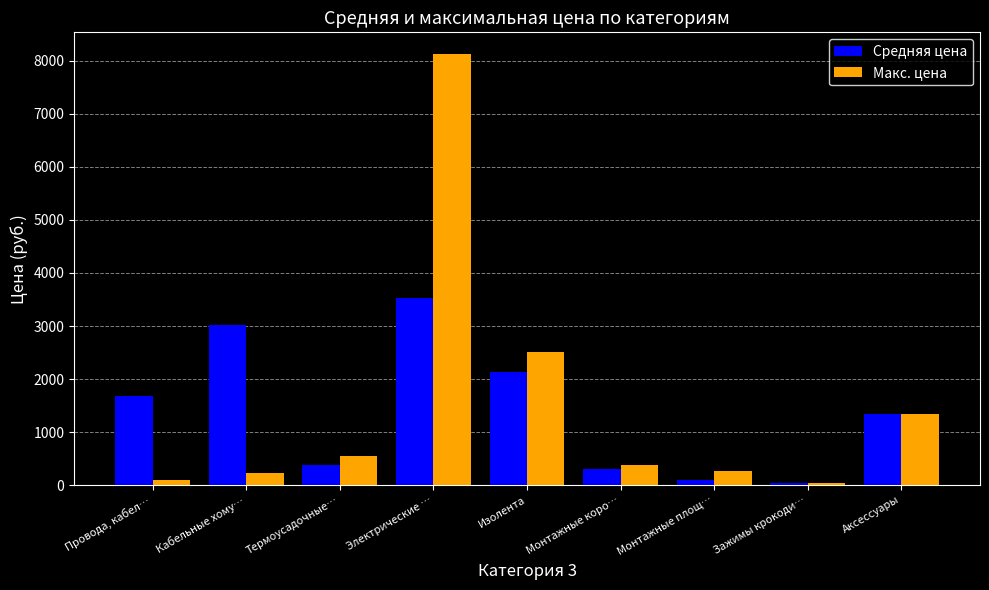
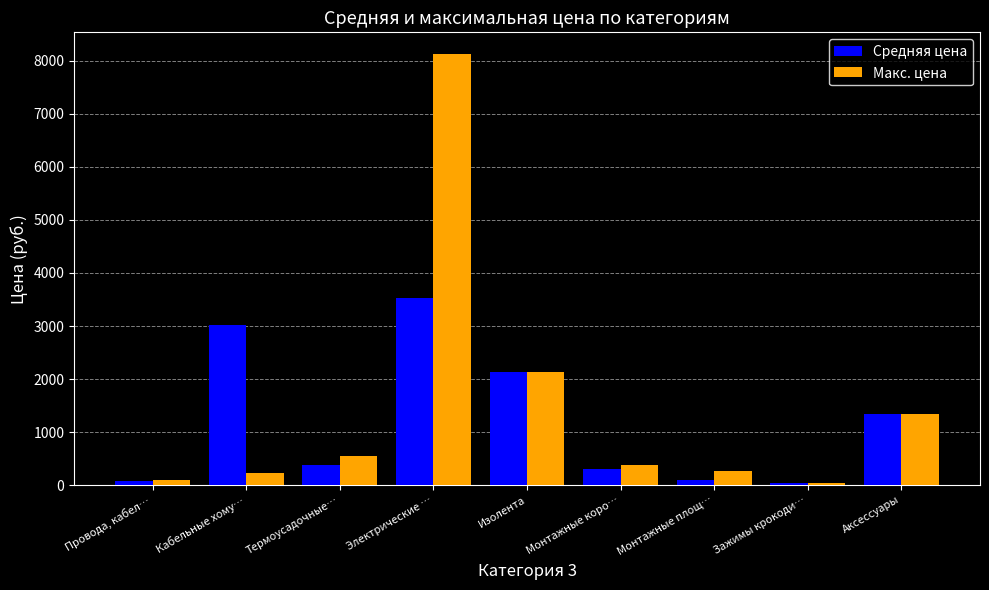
  {
    "Средняя цена": {
-     "Провода, кабел…": 1700,
+     "Провода, кабел…": 100,
      "Кабельные хому…": 3000,
      "Термоусадочные…": 400,
      "Электрические …": 3500,
      "Изолента": 2100,
      "Монтажные коро…": 300,
      "Монтажные площ…": 100,
      "Аксессуары": 1300
    },
    "Макс. цена": {
      "Провода, кабел…": 100,
      "Кабельные хому…": 200,
      "Термоусадочные…": 600,
      "Электрические …": 8100,
-     "Изолента": 2500,
+     "Изолента": 2100,
      "Монтажные коро…": 400,
      "Монтажные площ…": 300,
      "Аксессуары": 1300
    }
  }
